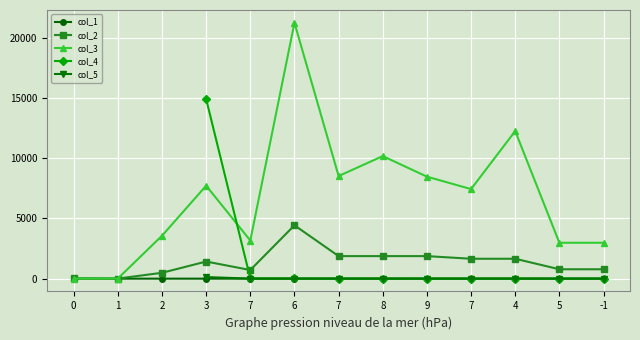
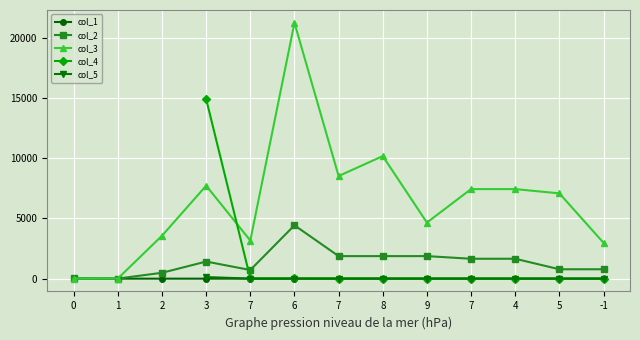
  {
    "col_3": {
      "2": 3600,
      "3": 7700,
      "6": 21300,
      "8": 10200,
-     "9": 8500,
-     "4": 12300,
-     "5": 3000,
+     "9": 4700,
+     "4": 7400,
+     "5": 7100,
      "-1": 3000
    }
  }
